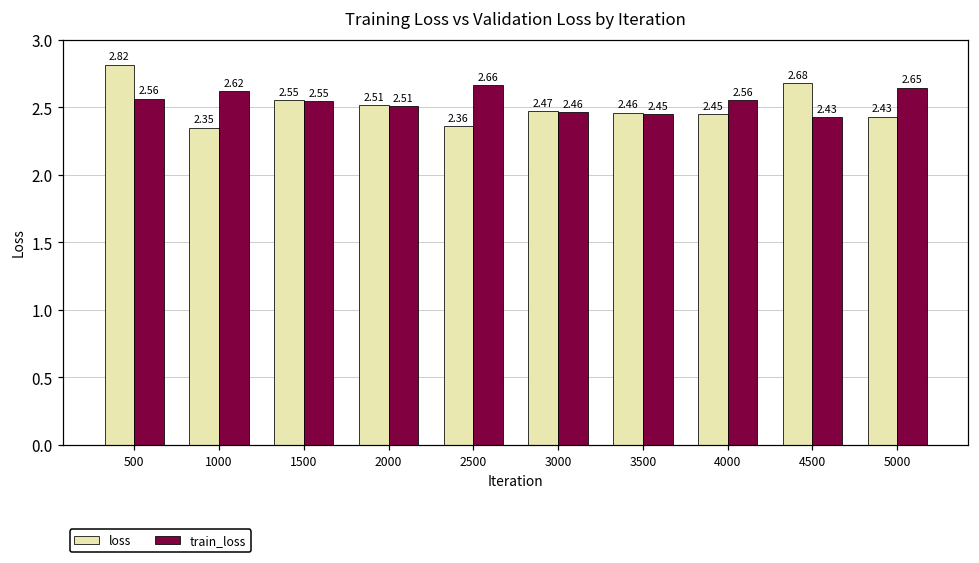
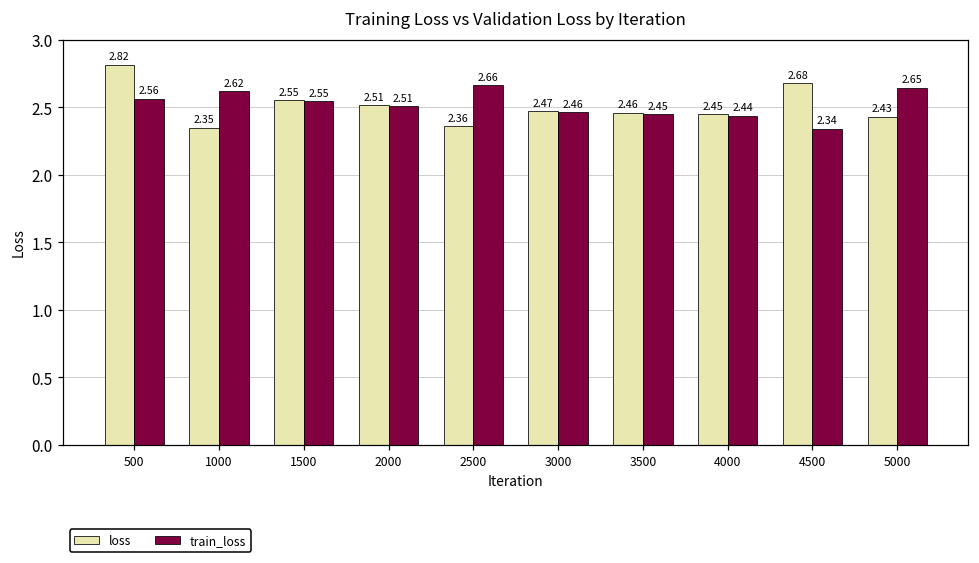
  {
    "loss": {
      "500": 2.82,
      "1000": 2.35,
      "1500": 2.55,
      "2000": 2.51,
      "2500": 2.36,
      "3000": 2.47,
      "3500": 2.46,
      "4000": 2.45,
      "4500": 2.68,
      "5000": 2.43
    },
    "train_loss": {
      "500": 2.56,
      "1000": 2.62,
      "1500": 2.55,
      "2000": 2.51,
      "2500": 2.66,
      "3000": 2.46,
      "3500": 2.45,
-     "4000": 2.56,
-     "4500": 2.43,
+     "4000": 2.44,
+     "4500": 2.34,
      "5000": 2.65
    }
  }
